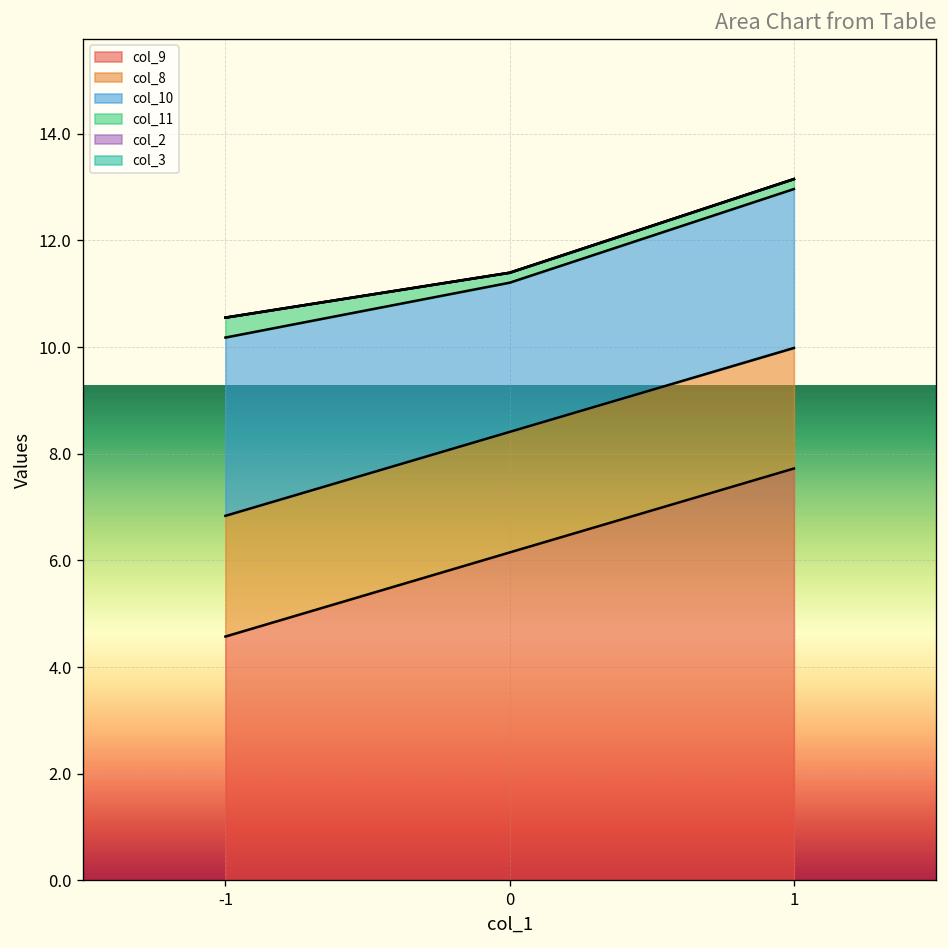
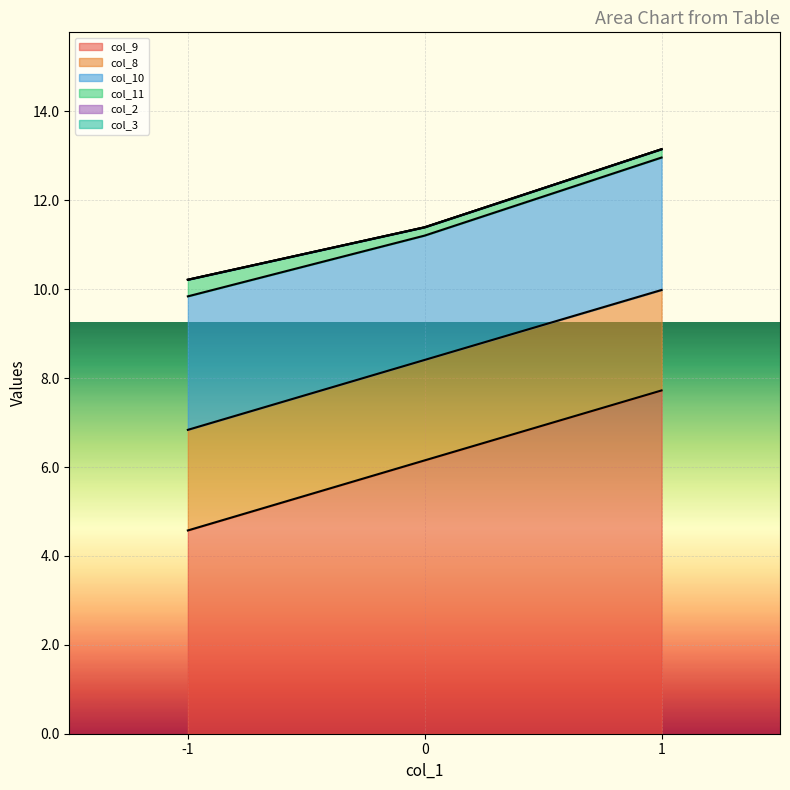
  {
    "col_10": {
-     "-1": 3.3,
+     "-1": 3.0,
      "0": 2.8,
      "1": 3.0
    }
  }
